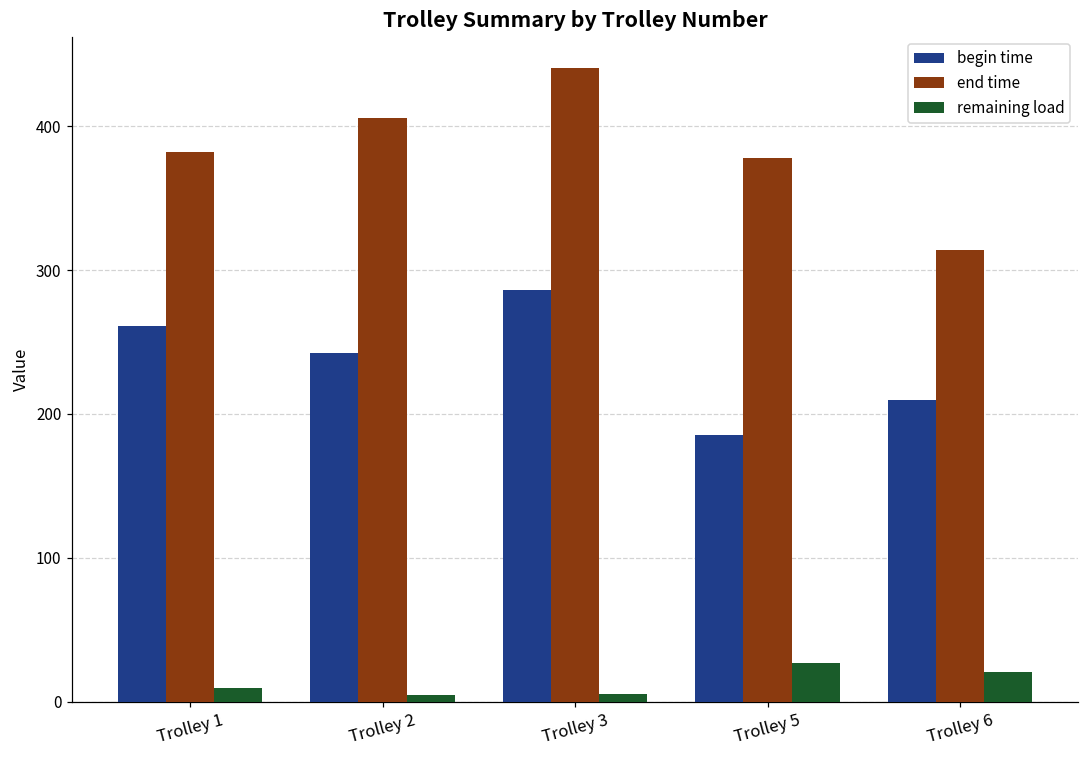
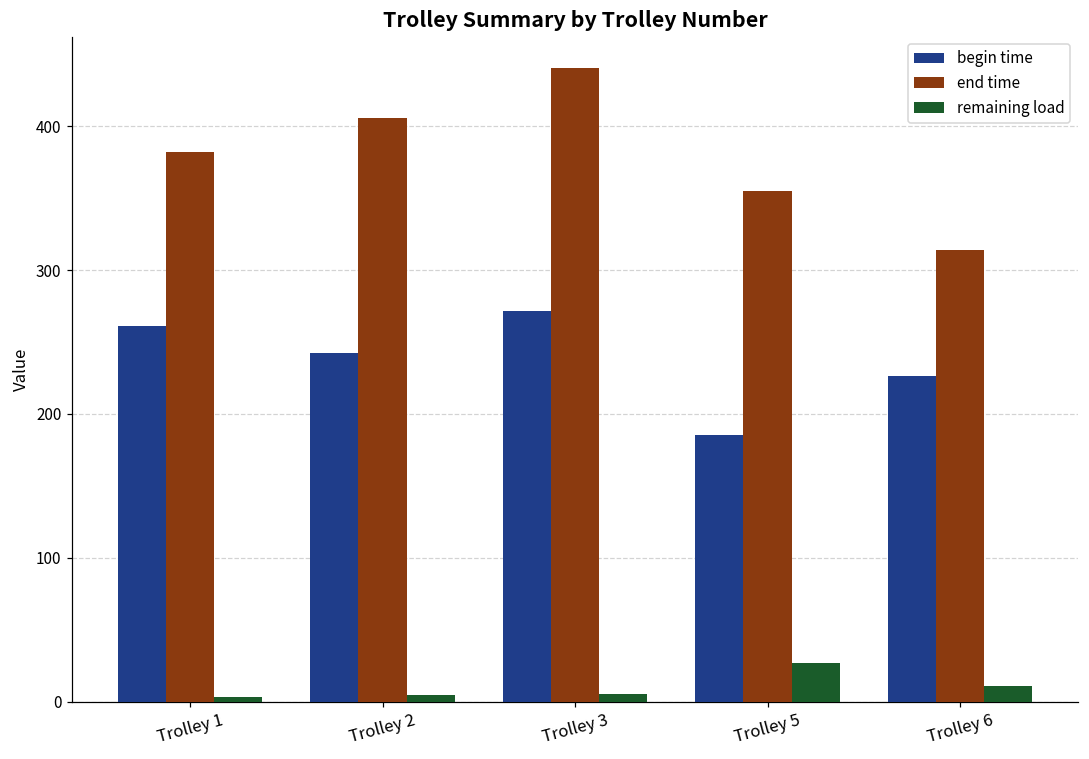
  {
    "begin time": {
      "Trolley 1": 261,
      "Trolley 2": 243,
-     "Trolley 3": 286,
+     "Trolley 3": 272,
      "Trolley 5": 186,
-     "Trolley 6": 210
+     "Trolley 6": 226
    },
    "end time": {
      "Trolley 1": 382,
      "Trolley 2": 406,
      "Trolley 3": 440,
-     "Trolley 5": 378,
+     "Trolley 5": 355,
      "Trolley 6": 314
    },
    "remaining load": {
-     "Trolley 1": 9,
+     "Trolley 1": 3,
      "Trolley 2": 5,
      "Trolley 3": 5,
      "Trolley 5": 27,
-     "Trolley 6": 20
+     "Trolley 6": 11
    }
  }
